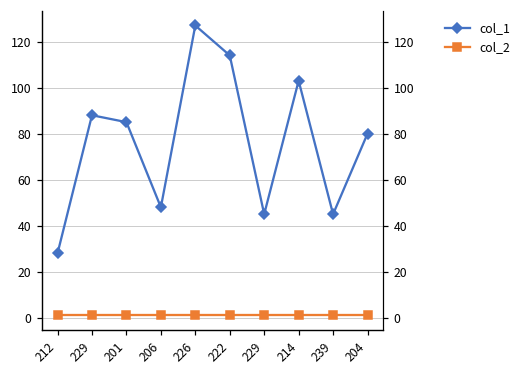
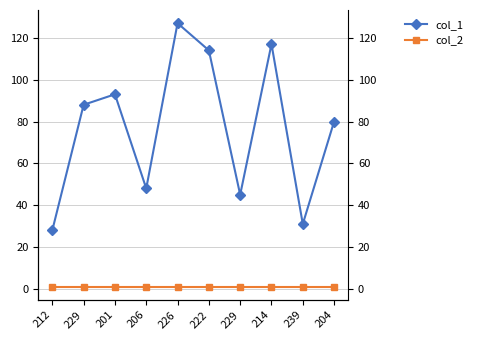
  {
    "col_1": {
      "212": 28,
-     "201": 85,
+     "201": 93,
      "206": 48,
      "226": 127,
      "222": 114,
-     "214": 103,
-     "239": 45,
+     "214": 117,
+     "239": 31,
      "204": 80
    },
    "col_2": {
      "212": 1,
      "201": 1,
      "206": 1,
      "226": 1,
      "222": 1,
      "214": 1,
      "239": 1,
      "204": 1
    }
  }
